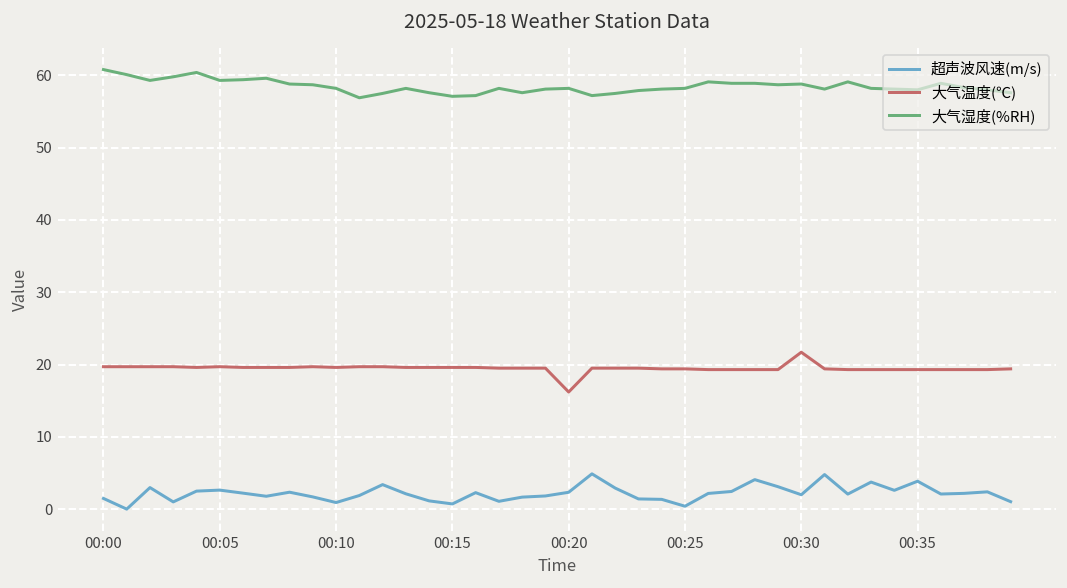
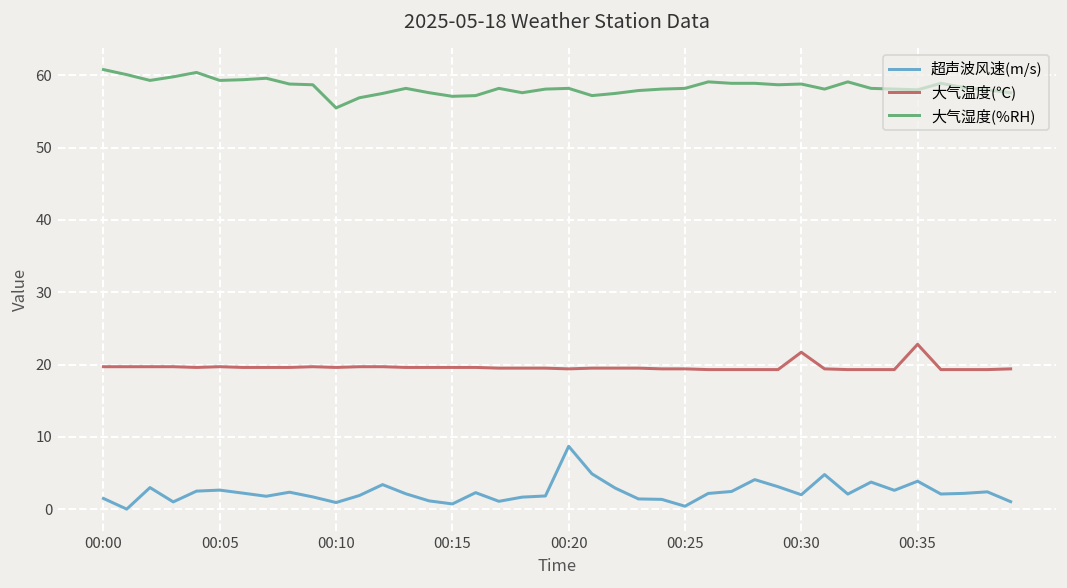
  {
    "超声波风速(m/s)": {
      "00:00": 1,
      "00:05": 3,
      "00:10": 1,
      "00:15": 1,
-     "00:20": 2,
+     "00:20": 9,
      "00:25": 0,
      "00:30": 2,
      "00:35": 4
    },
    "大气温度(℃)": {
      "00:00": 20,
      "00:05": 20,
      "00:10": 20,
      "00:15": 20,
-     "00:20": 16,
+     "00:20": 19,
      "00:25": 19,
      "00:30": 22,
-     "00:35": 19
+     "00:35": 23
    },
    "大气湿度(%RH)": {
      "00:00": 61,
      "00:05": 59,
-     "00:10": 58,
+     "00:10": 56,
      "00:15": 57,
      "00:20": 58,
      "00:25": 58,
      "00:30": 59
    }
  }
